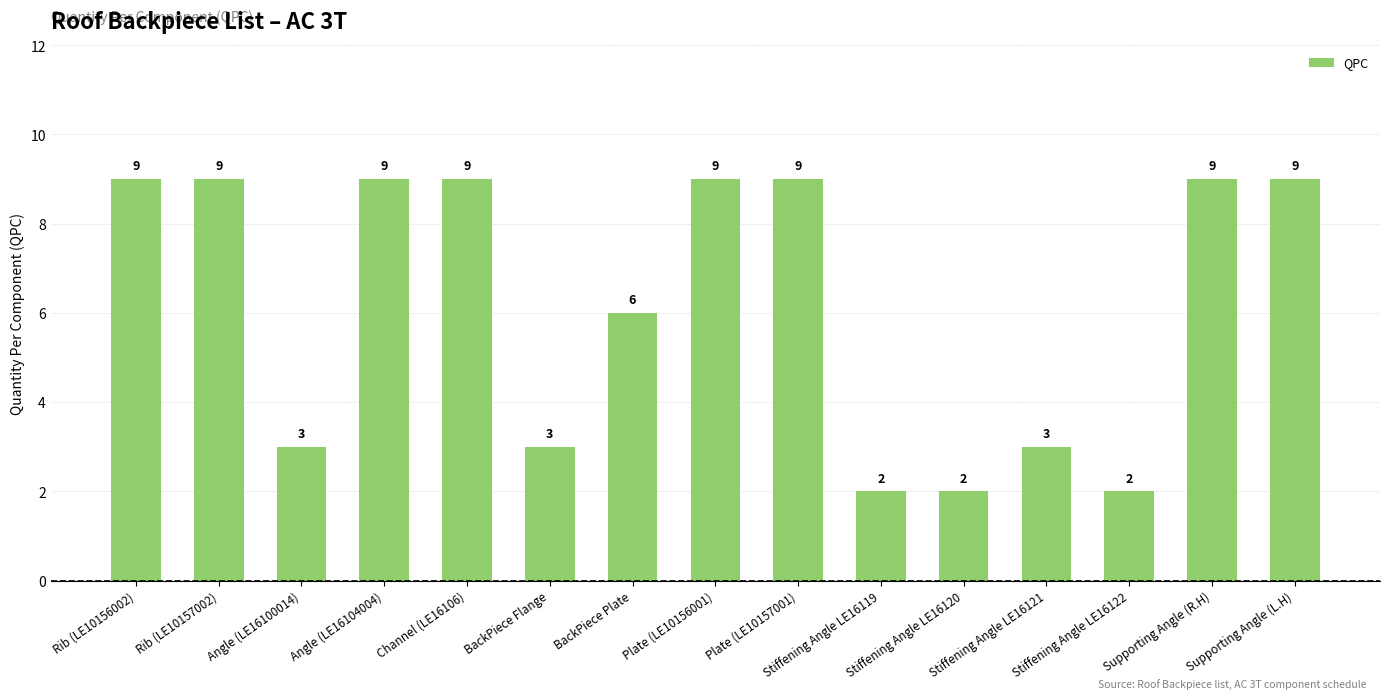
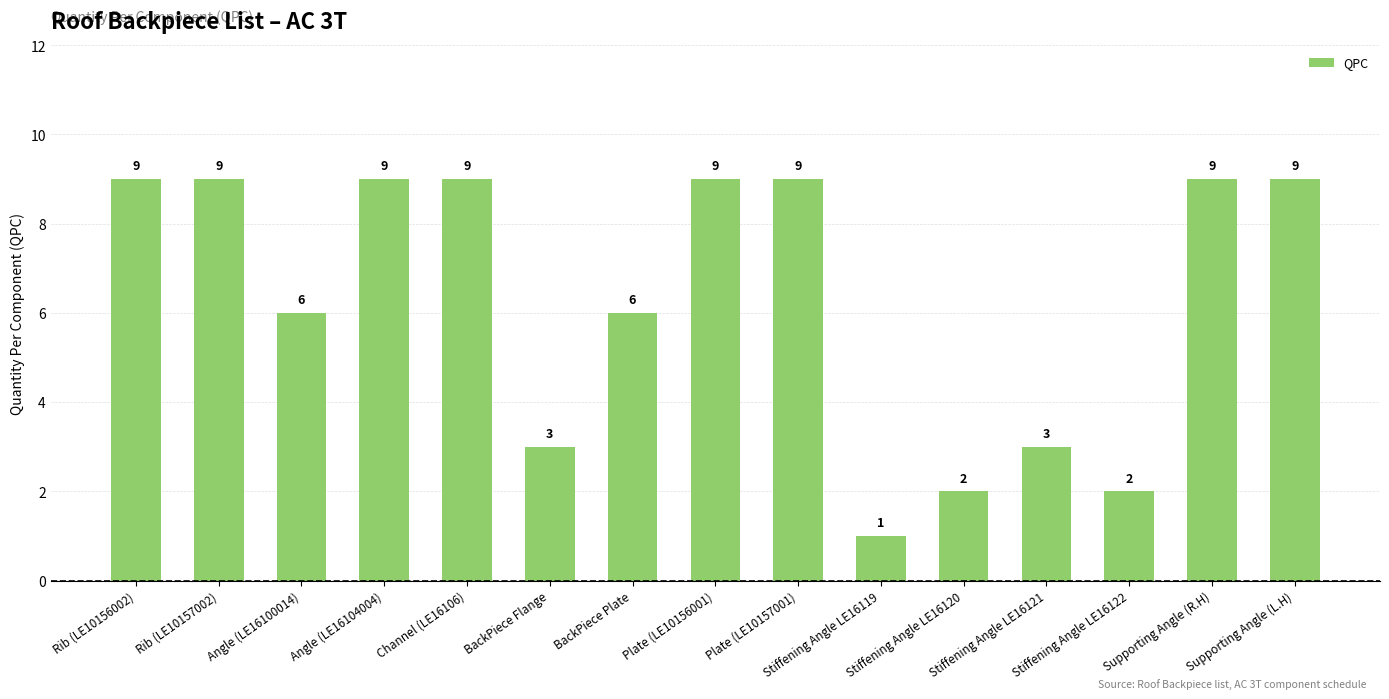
  {
    "Rib (LE10156002)": 9,
    "Rib (LE10157002)": 9,
-   "Angle (LE16100014)": 3,
+   "Angle (LE16100014)": 6,
    "Angle (LE16104004)": 9,
    "Channel (LE16106)": 9,
    "BackPiece Flange": 3,
    "BackPiece Plate": 6,
    "Plate (LE10156001)": 9,
    "Plate (LE10157001)": 9,
-   "Stiffening Angle LE16119": 2,
+   "Stiffening Angle LE16119": 1,
    "Stiffening Angle LE16120": 2,
    "Stiffening Angle LE16121": 3,
    "Stiffening Angle LE16122": 2,
    "Supporting Angle (R.H)": 9,
    "Supporting Angle (L.H)": 9
  }
